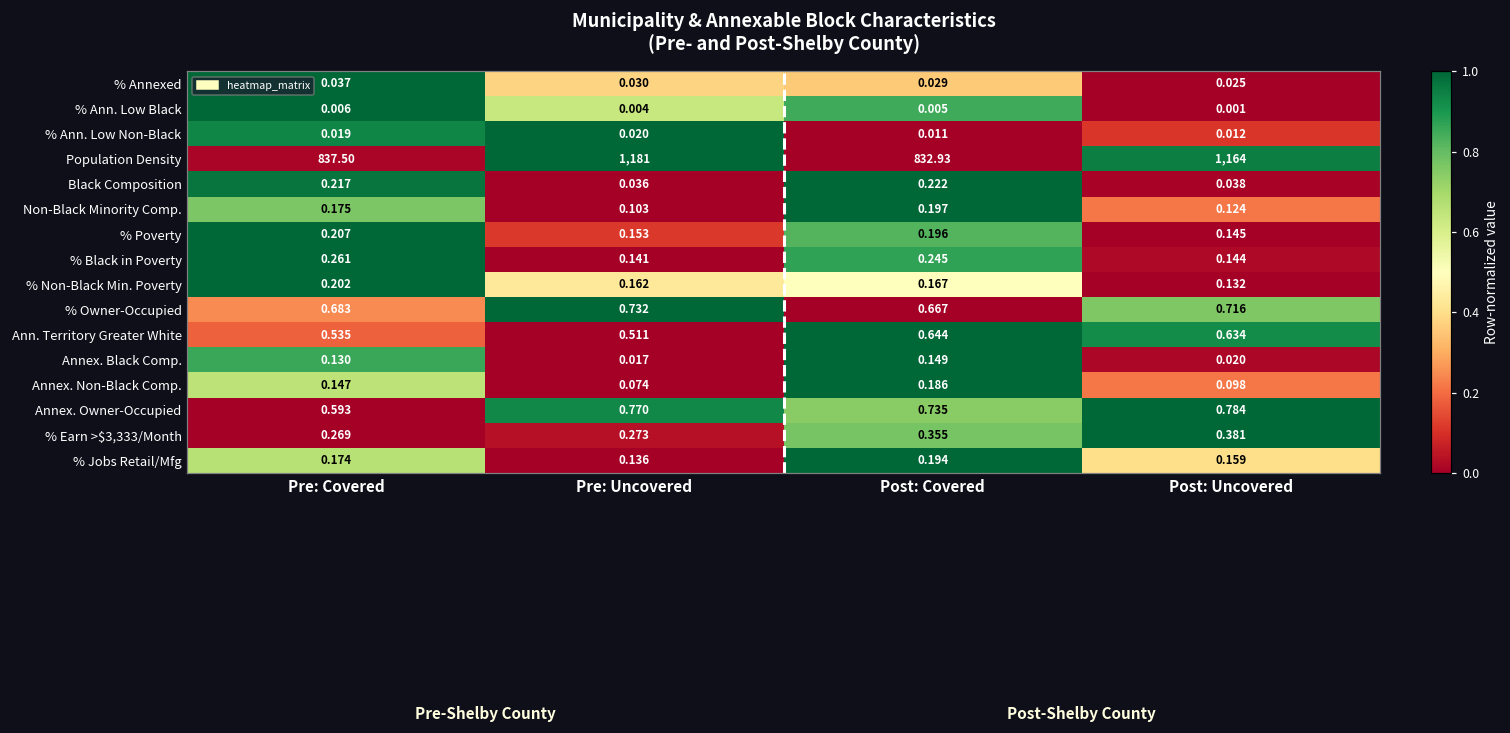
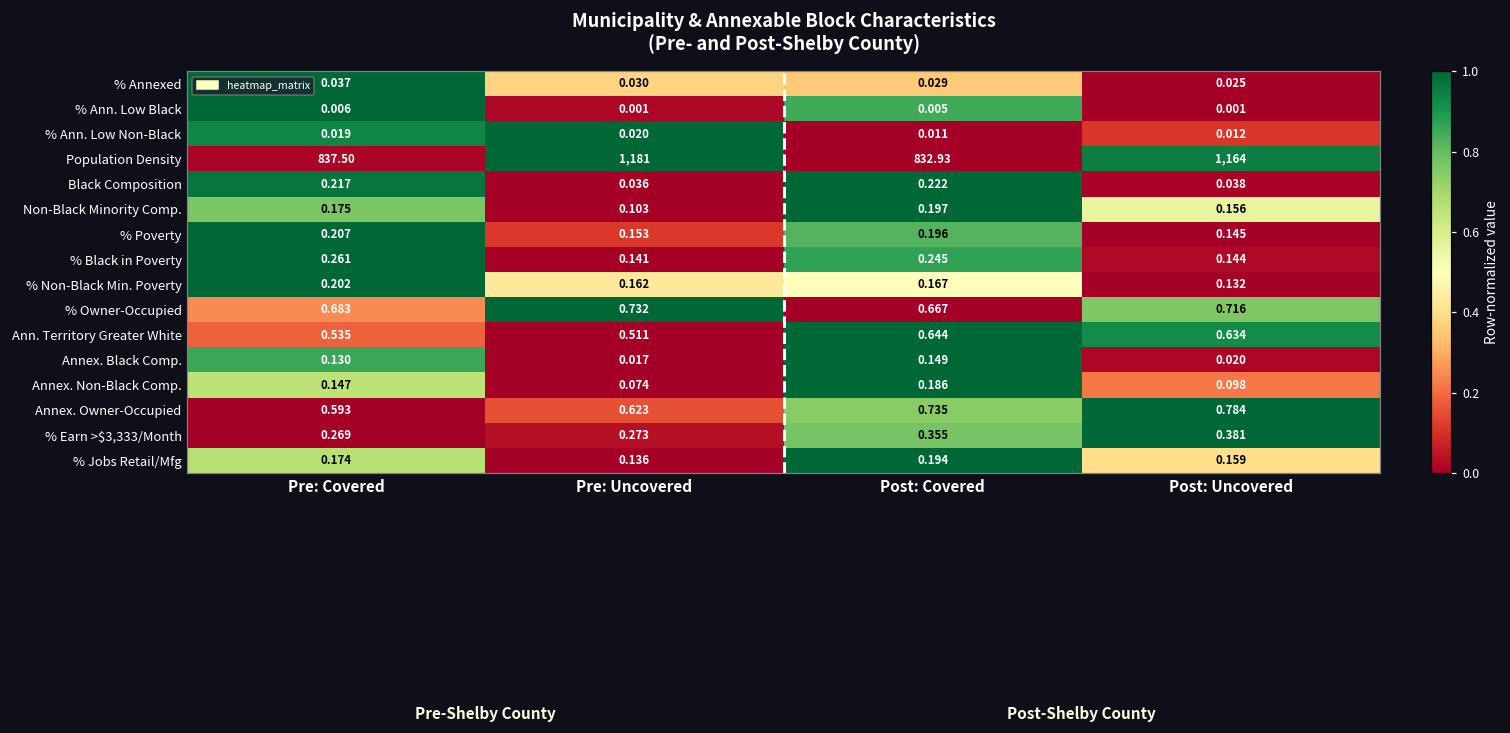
  {
    "% Annexed": {
      "Pre: Covered": "0.037",
      "Pre: Uncovered": "0.030",
      "Post: Covered": "0.029",
      "Post: Uncovered": "0.025"
    },
    "% Ann. Low Black": {
      "Pre: Covered": "0.006",
-     "Pre: Uncovered": "0.004",
+     "Pre: Uncovered": "0.001",
      "Post: Covered": "0.005",
      "Post: Uncovered": "0.001"
    },
    "% Ann. Low Non-Black": {
      "Pre: Covered": "0.019",
      "Pre: Uncovered": "0.020",
      "Post: Covered": "0.011",
      "Post: Uncovered": "0.012"
    },
    "Population Density": {
      "Pre: Covered": "837.50",
      "Pre: Uncovered": "1,181",
      "Post: Covered": "832.93",
      "Post: Uncovered": "1,164"
    },
    "Black Composition": {
      "Pre: Covered": "0.217",
      "Pre: Uncovered": "0.036",
      "Post: Covered": "0.222",
      "Post: Uncovered": "0.038"
    },
    "Non-Black Minority Comp.": {
      "Pre: Covered": "0.175",
      "Pre: Uncovered": "0.103",
      "Post: Covered": "0.197",
-     "Post: Uncovered": "0.124"
+     "Post: Uncovered": "0.156"
    },
    "% Poverty": {
      "Pre: Covered": "0.207",
      "Pre: Uncovered": "0.153",
      "Post: Covered": "0.196",
      "Post: Uncovered": "0.145"
    },
    "% Black in Poverty": {
      "Pre: Covered": "0.261",
      "Pre: Uncovered": "0.141",
      "Post: Covered": "0.245",
      "Post: Uncovered": "0.144"
    },
    "% Non-Black Min. Poverty": {
      "Pre: Covered": "0.202",
      "Pre: Uncovered": "0.162",
      "Post: Covered": "0.167",
      "Post: Uncovered": "0.132"
    },
    "% Owner-Occupied": {
      "Pre: Covered": "0.683",
      "Pre: Uncovered": "0.732",
      "Post: Covered": "0.667",
      "Post: Uncovered": "0.716"
    },
    "Ann. Territory Greater White": {
      "Pre: Covered": "0.535",
      "Pre: Uncovered": "0.511",
      "Post: Covered": "0.644",
      "Post: Uncovered": "0.634"
    },
    "Annex. Black Comp.": {
      "Pre: Covered": "0.130",
      "Pre: Uncovered": "0.017",
      "Post: Covered": "0.149",
      "Post: Uncovered": "0.020"
    },
    "Annex. Non-Black Comp.": {
      "Pre: Covered": "0.147",
      "Pre: Uncovered": "0.074",
      "Post: Covered": "0.186",
      "Post: Uncovered": "0.098"
    },
    "Annex. Owner-Occupied": {
      "Pre: Covered": "0.593",
-     "Pre: Uncovered": "0.770",
+     "Pre: Uncovered": "0.623",
      "Post: Covered": "0.735",
      "Post: Uncovered": "0.784"
    },
    "% Earn >$3,333/Month": {
      "Pre: Covered": "0.269",
      "Pre: Uncovered": "0.273",
      "Post: Covered": "0.355",
      "Post: Uncovered": "0.381"
    },
    "% Jobs Retail/Mfg": {
      "Pre: Covered": "0.174",
      "Pre: Uncovered": "0.136",
      "Post: Covered": "0.194",
      "Post: Uncovered": "0.159"
    }
  }
